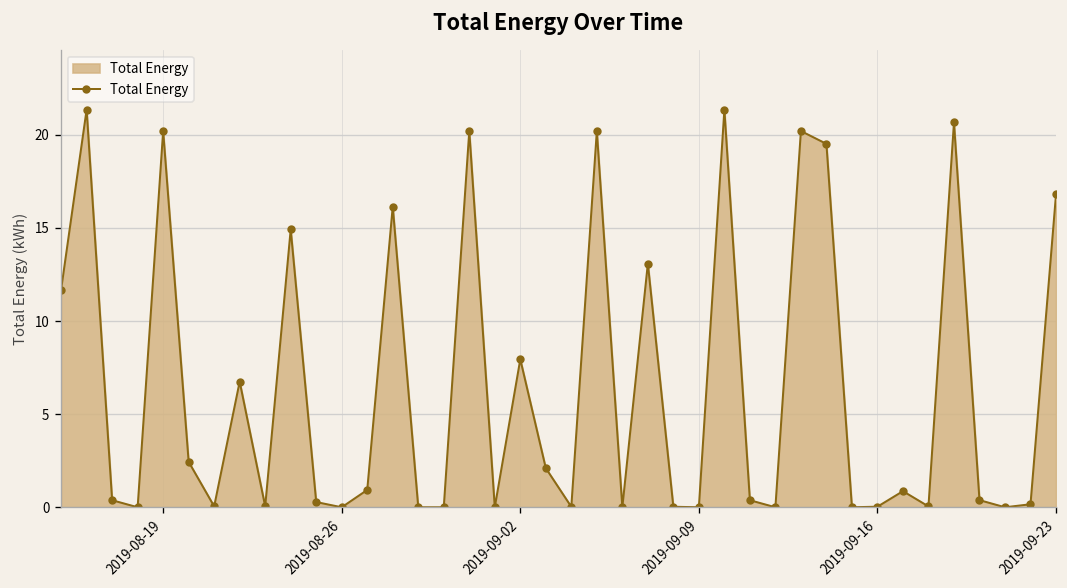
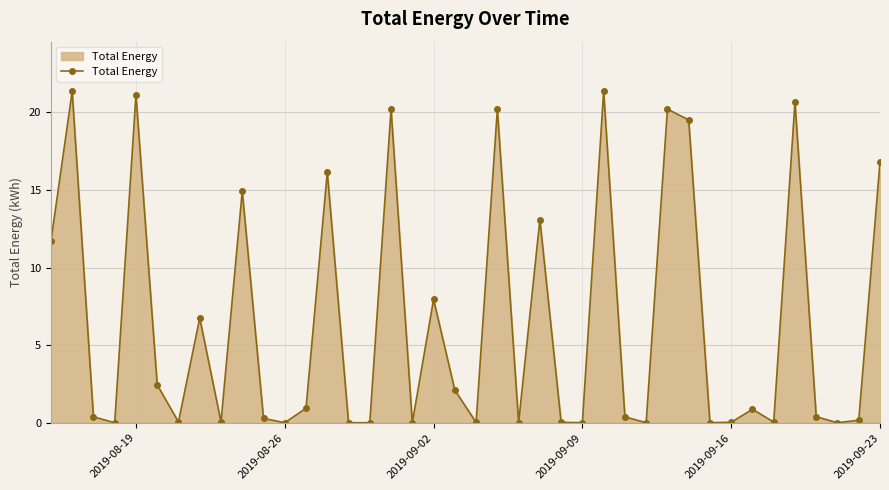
  {
-   "2019-08-19": 20.2,
+   "2019-08-19": 21.1,
    "2019-08-26": 0.0,
    "2019-09-02": 7.9,
    "2019-09-09": 0.0,
    "2019-09-16": 0.0,
    "2019-09-23": 16.8
  }
